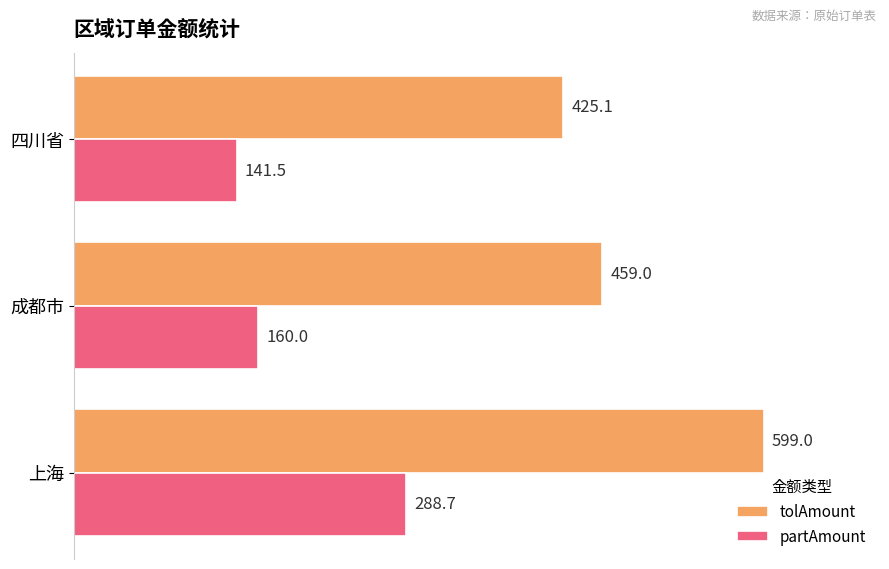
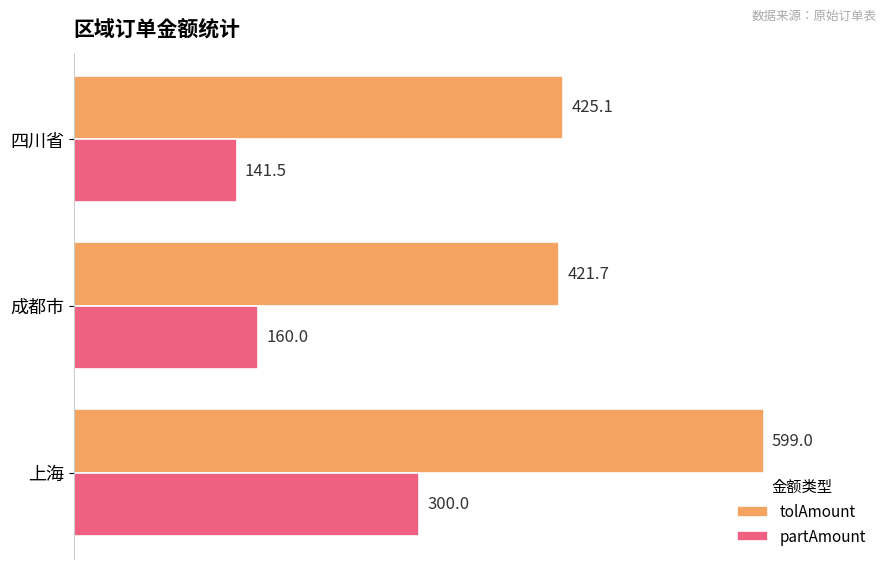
  {
    "tolAmount": {
      "四川省": 425.1,
-     "成都市": 459.0,
+     "成都市": 421.7,
      "上海": 599.0
    },
    "partAmount": {
      "四川省": 141.5,
      "成都市": 160.0,
-     "上海": 288.7
+     "上海": 300.0
    }
  }
